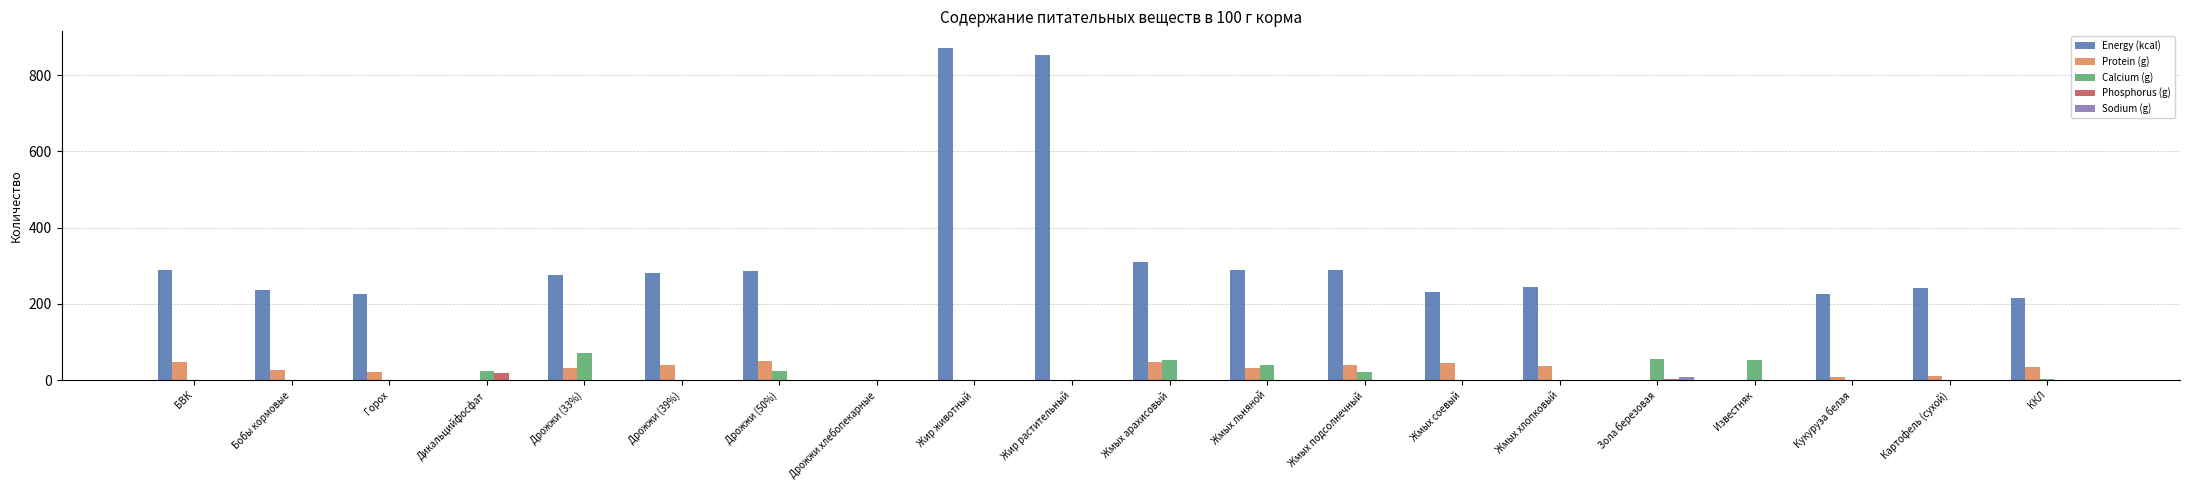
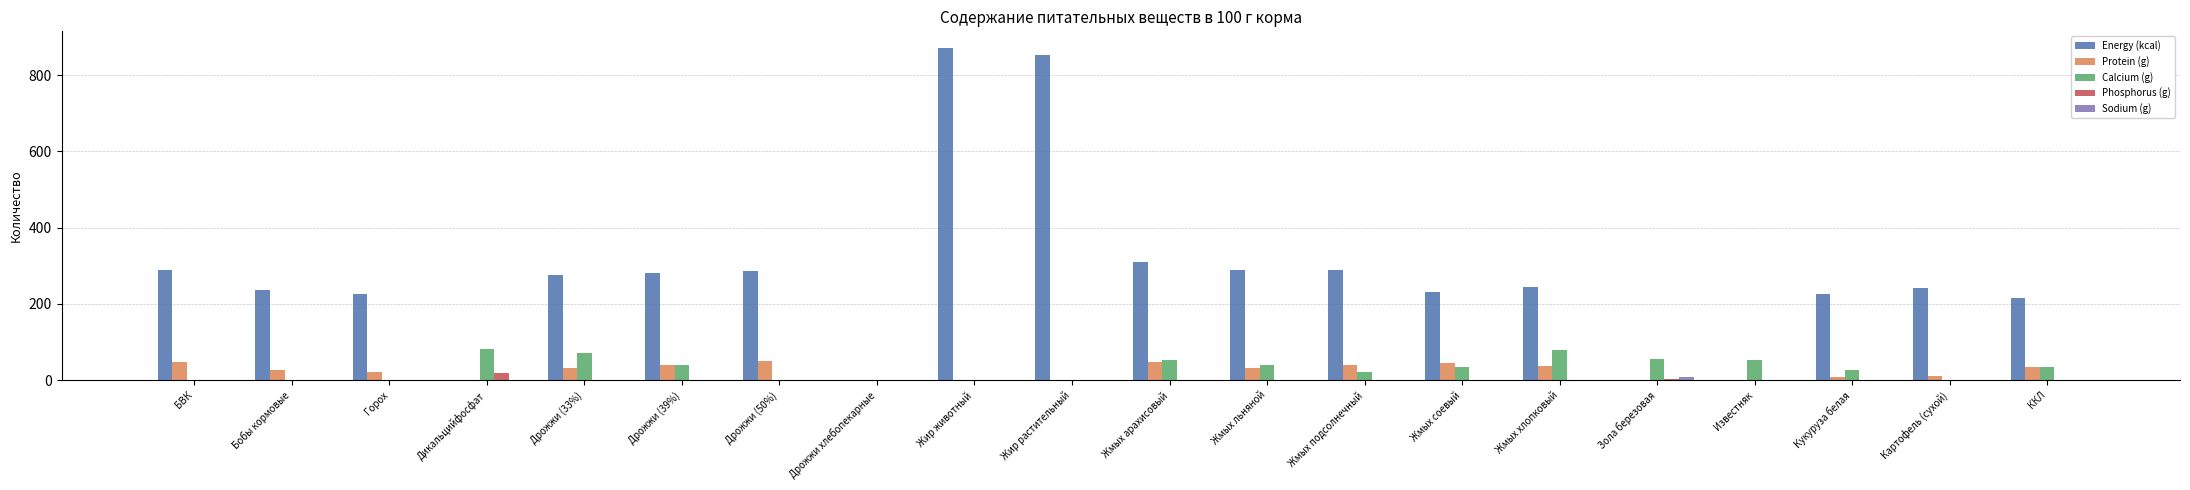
  {
    "Calcium (g)": {
      "БВК": 0,
-     "Дикальцийфосфат": 30,
+     "Дикальцийфосфат": 80,
      "Дрожжи (33%)": 70,
-     "Дрожжи (39%)": 0,
-     "Дрожжи (50%)": 20,
+     "Дрожжи (39%)": 40,
+     "Дрожжи (50%)": 0,
      "Дрожжи хлебопекарные": 0,
      "Жир животный": 0,
      "Жир растительный": 0,
      "Жмых арахисовый": 50,
      "Жмых льняной": 40,
      "Жмых подсолнечный": 20,
-     "Жмых соевый": 0,
-     "Жмых хлопковый": 0,
+     "Жмых соевый": 30,
+     "Жмых хлопковый": 80,
      "Зола березовая": 50,
      "Известняк": 50,
-     "Кукуруза белая": 0,
-     "ККЛ": 0
+     "Кукуруза белая": 30,
+     "ККЛ": 30
    }
  }
